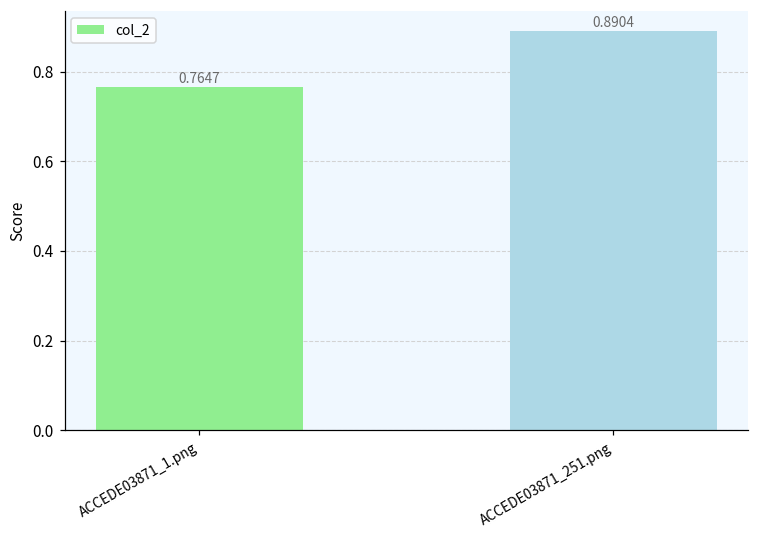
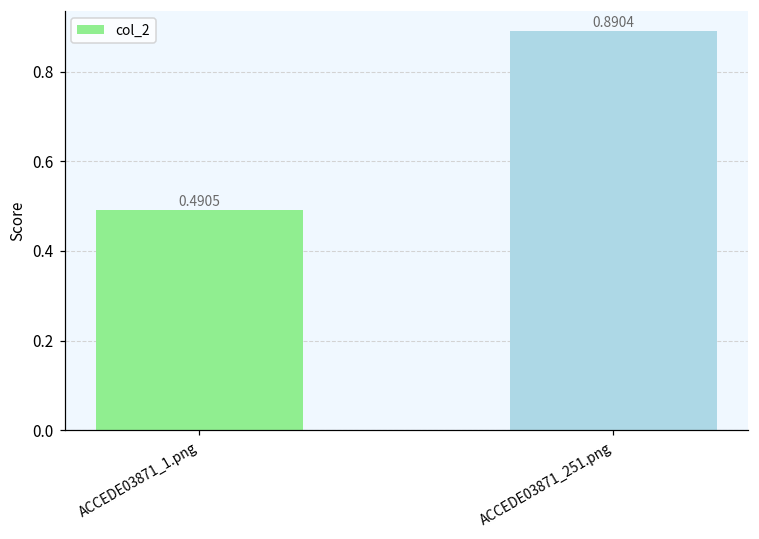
  {
-   "ACCEDE03871_1.png": 0.7647,
+   "ACCEDE03871_1.png": 0.4905,
    "ACCEDE03871_251.png": 0.8904
  }
